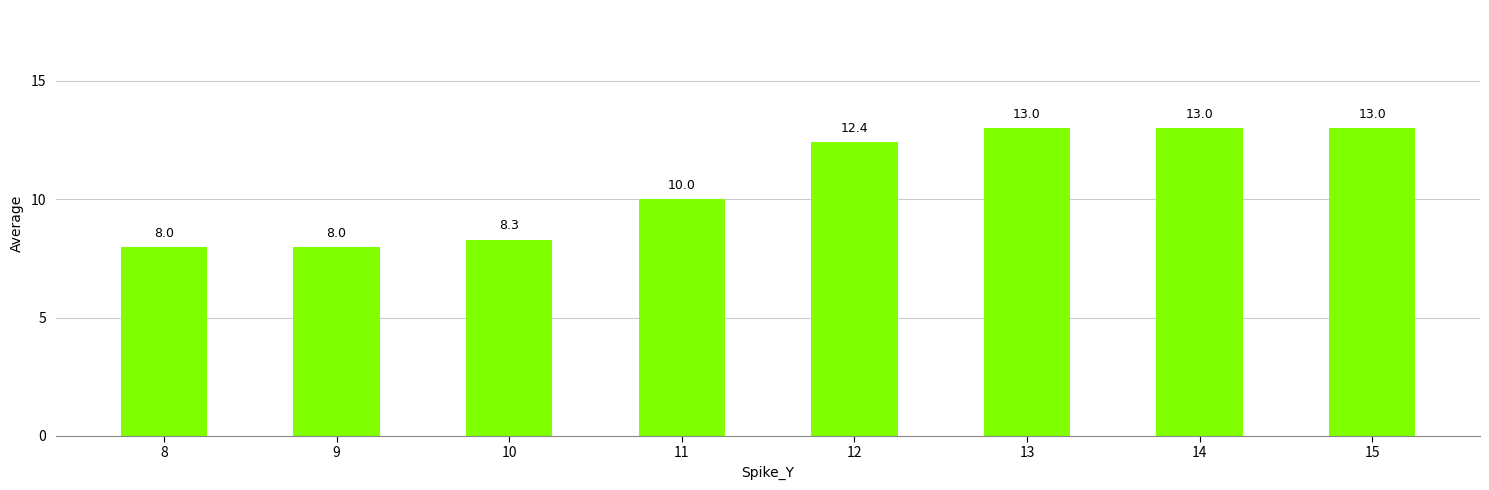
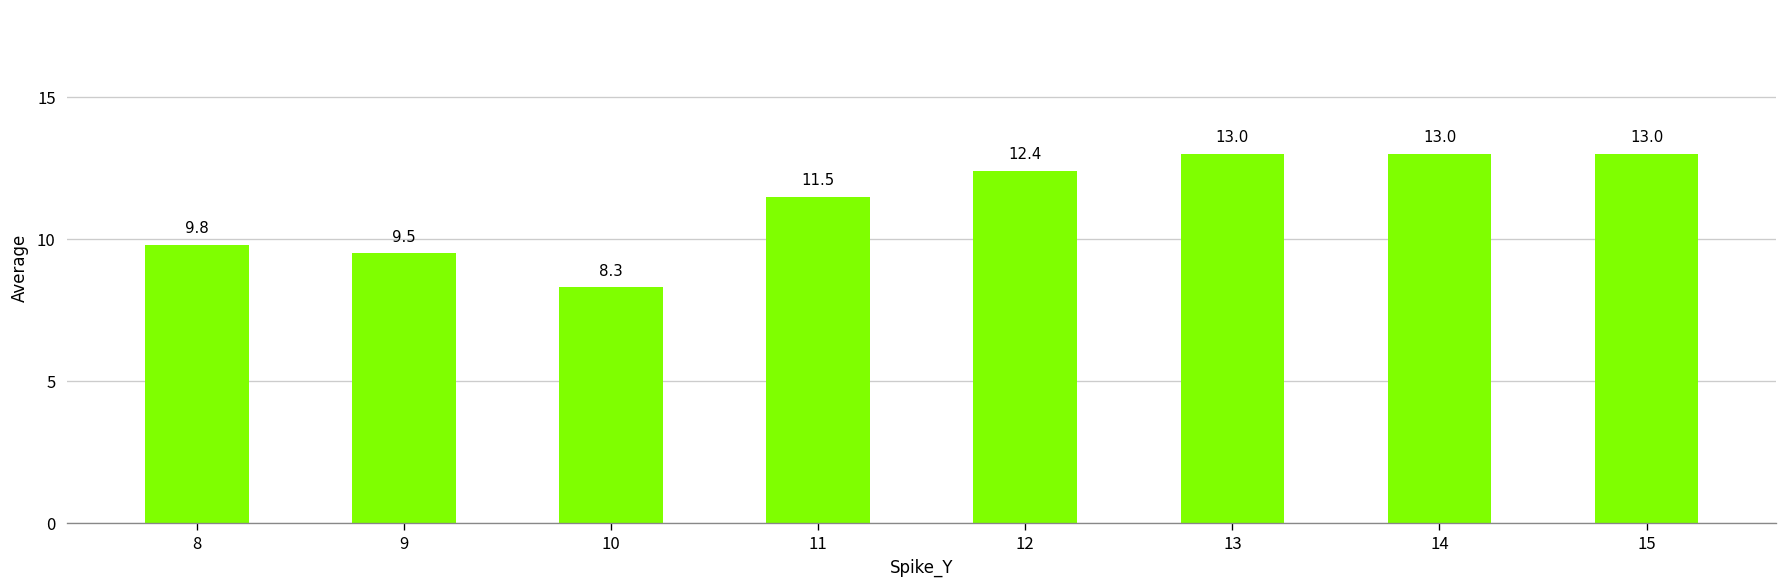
  {
-   "8": 8.0,
-   "9": 8.0,
+   "8": 9.8,
+   "9": 9.5,
    "10": 8.3,
-   "11": 10.0,
+   "11": 11.5,
    "12": 12.4,
    "13": 13.0,
    "14": 13.0,
    "15": 13.0
  }
